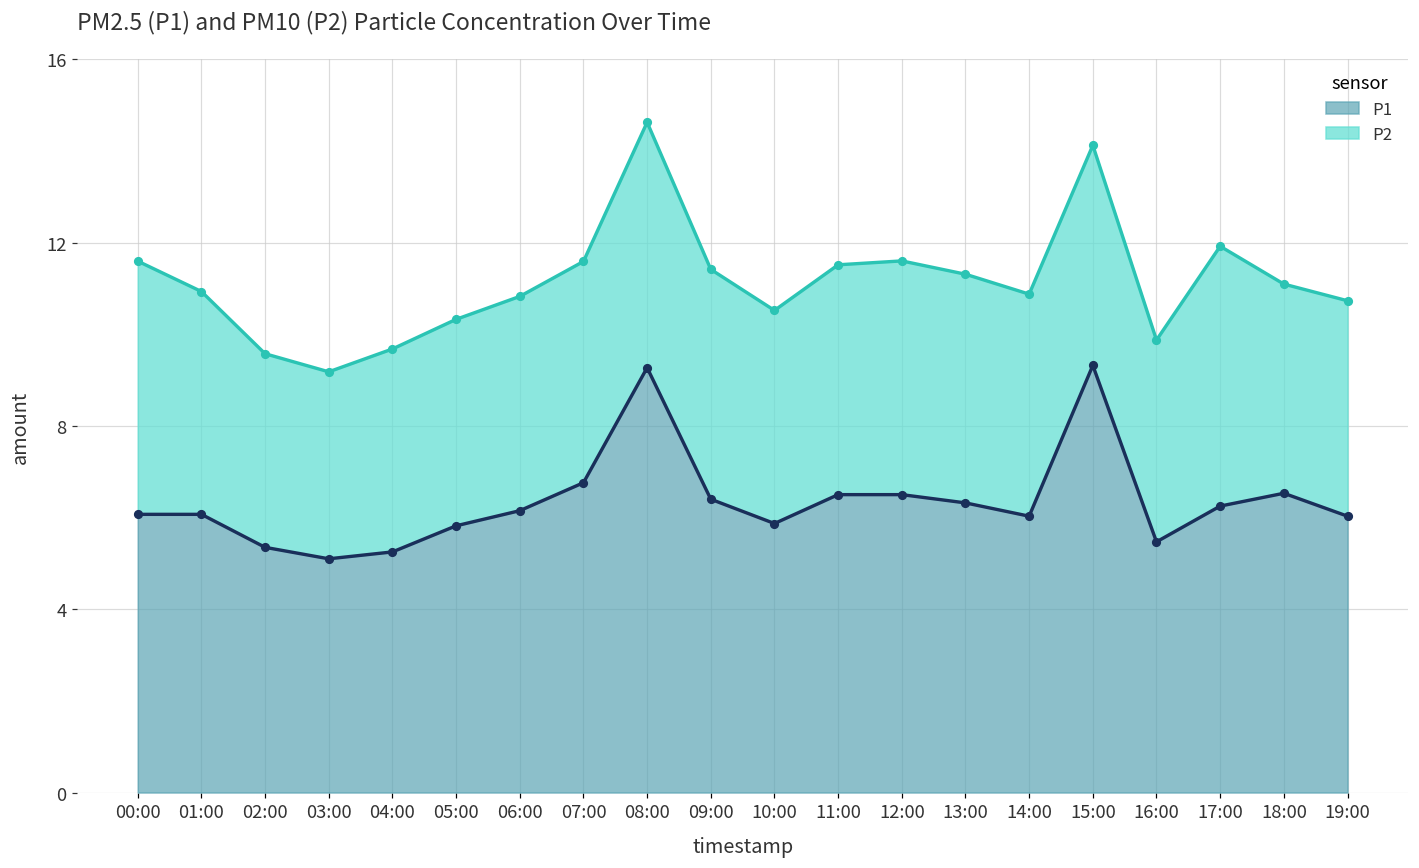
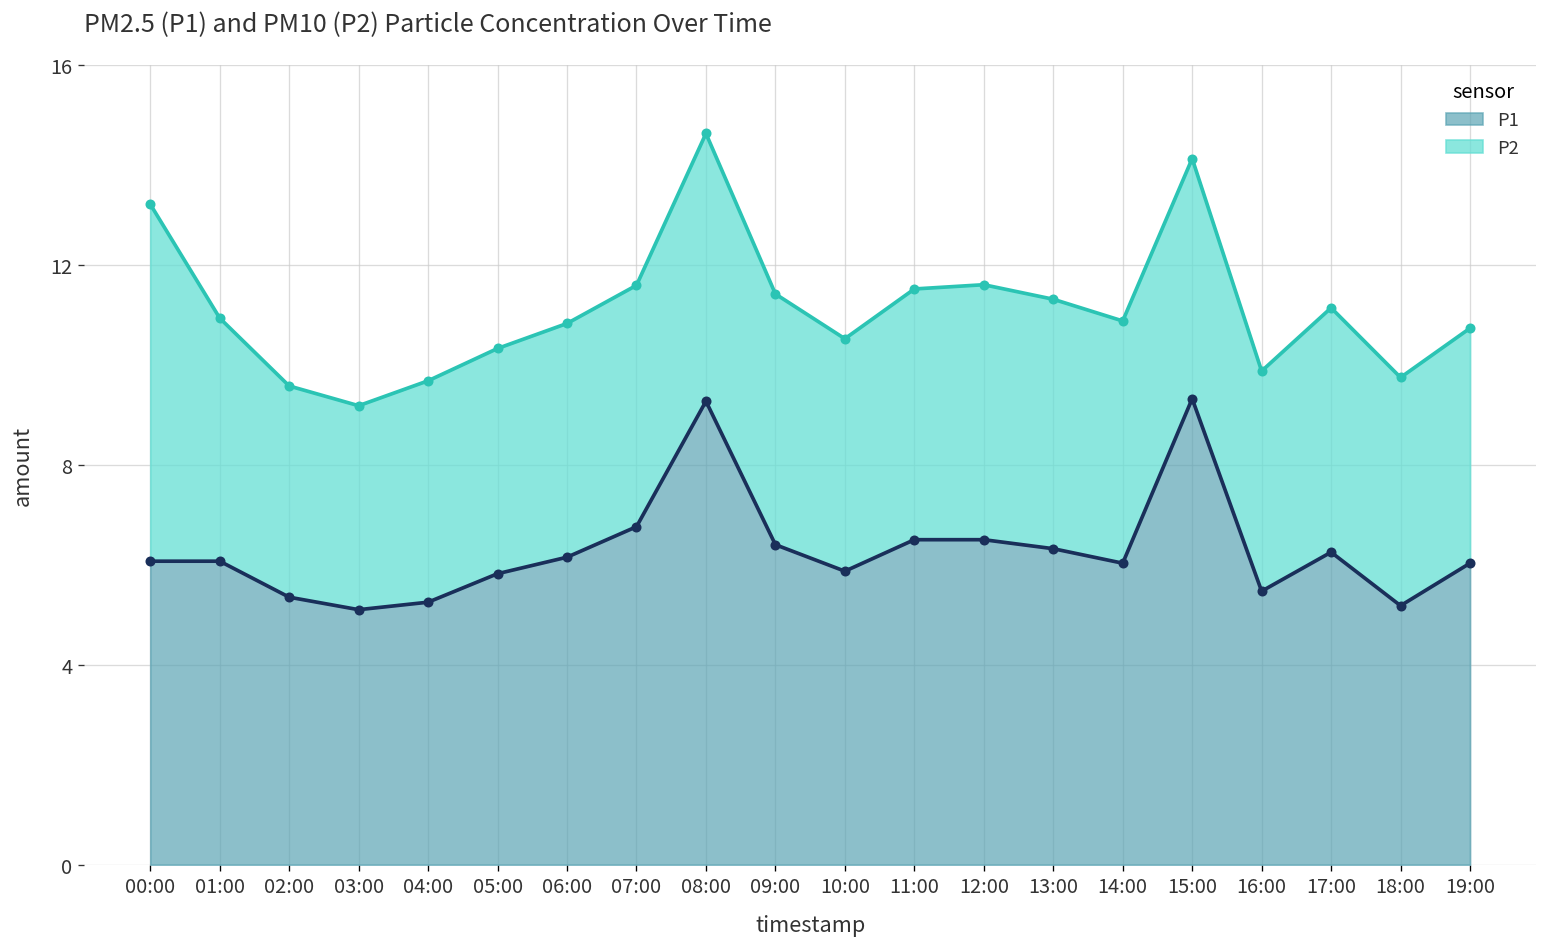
  {
    "P1": {
      "00:00": 6.1,
      "01:00": 6.1,
      "02:00": 5.4,
      "03:00": 5.1,
      "04:00": 5.3,
      "05:00": 5.8,
      "06:00": 6.2,
      "07:00": 6.8,
      "08:00": 9.3,
      "09:00": 6.4,
      "10:00": 5.9,
      "11:00": 6.5,
      "12:00": 6.5,
      "13:00": 6.3,
      "14:00": 6.0,
      "15:00": 9.3,
      "16:00": 5.5,
      "17:00": 6.3,
-     "18:00": 6.5,
+     "18:00": 5.2,
      "19:00": 6.0
    },
    "P2": {
-     "00:00": 5.5,
+     "00:00": 7.1,
      "01:00": 4.9,
      "02:00": 4.2,
      "03:00": 4.1,
      "04:00": 4.4,
      "05:00": 4.5,
      "06:00": 4.7,
      "07:00": 4.8,
      "08:00": 5.4,
      "09:00": 5.0,
      "10:00": 4.6,
      "11:00": 5.0,
      "12:00": 5.1,
      "13:00": 5.0,
      "14:00": 4.8,
      "15:00": 4.8,
      "16:00": 4.4,
-     "17:00": 5.7,
+     "17:00": 4.9,
      "18:00": 4.6,
      "19:00": 4.7
    }
  }
